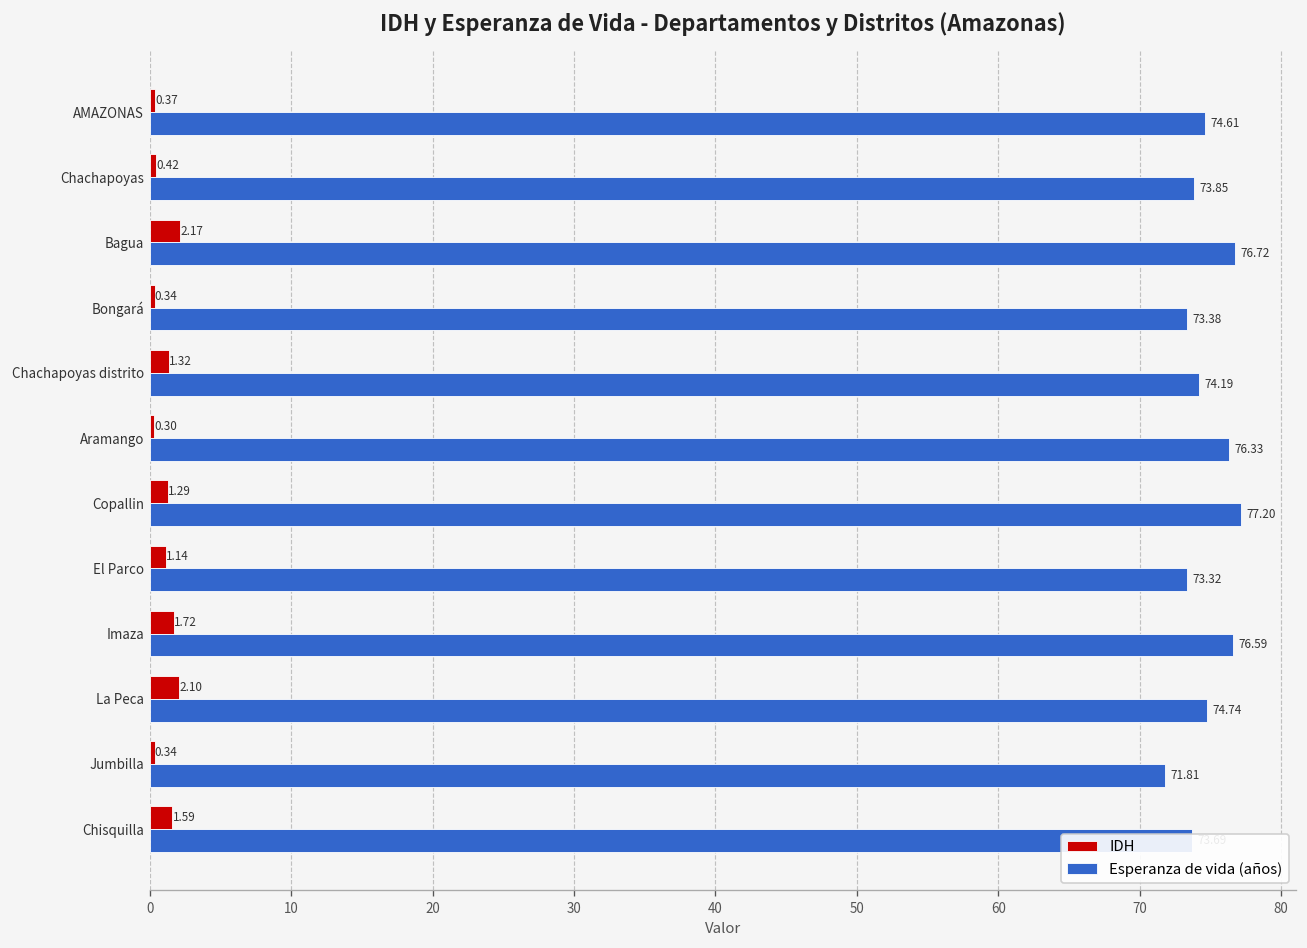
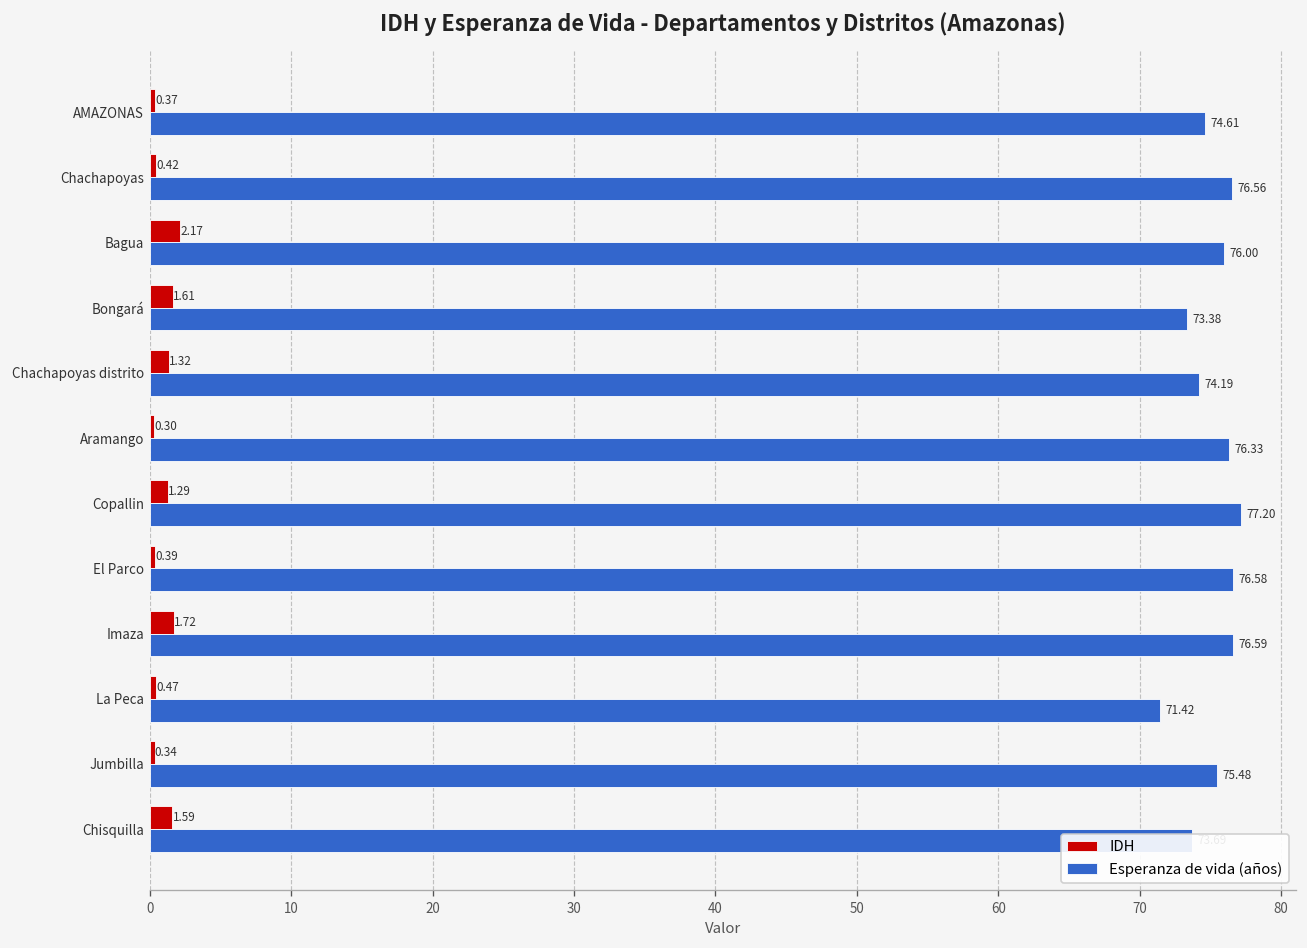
  {
    "IDH": {
      "AMAZONAS": 0.37,
      "Chachapoyas": 0.42,
      "Bagua": 2.17,
-     "Bongará": 0.34,
+     "Bongará": 1.61,
      "Chachapoyas distrito": 1.32,
      "Aramango": 0.30,
      "Copallin": 1.29,
-     "El Parco": 1.14,
+     "El Parco": 0.39,
      "Imaza": 1.72,
-     "La Peca": 2.10,
+     "La Peca": 0.47,
      "Jumbilla": 0.34,
      "Chisquilla": 1.59
    },
    "Esperanza de vida (años)": {
      "AMAZONAS": 74.61,
-     "Chachapoyas": 73.85,
-     "Bagua": 76.72,
+     "Chachapoyas": 76.56,
+     "Bagua": 76.00,
      "Bongará": 73.38,
      "Chachapoyas distrito": 74.19,
      "Aramango": 76.33,
      "Copallin": 77.20,
-     "El Parco": 73.32,
+     "El Parco": 76.58,
      "Imaza": 76.59,
-     "La Peca": 74.74,
-     "Jumbilla": 71.81
+     "La Peca": 71.42,
+     "Jumbilla": 75.48
    }
  }
